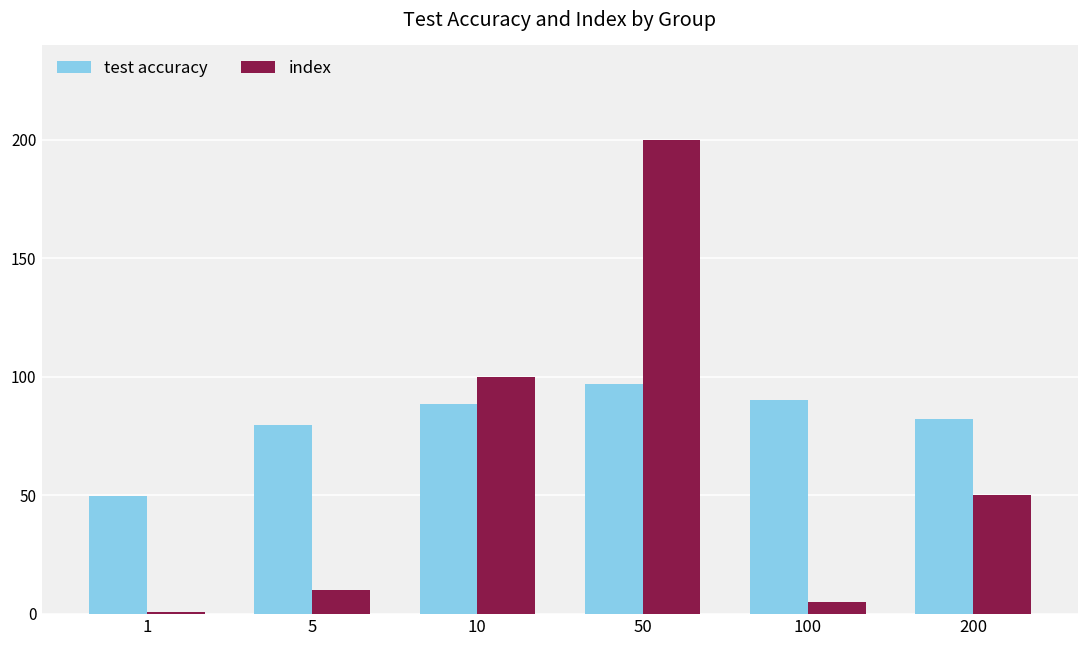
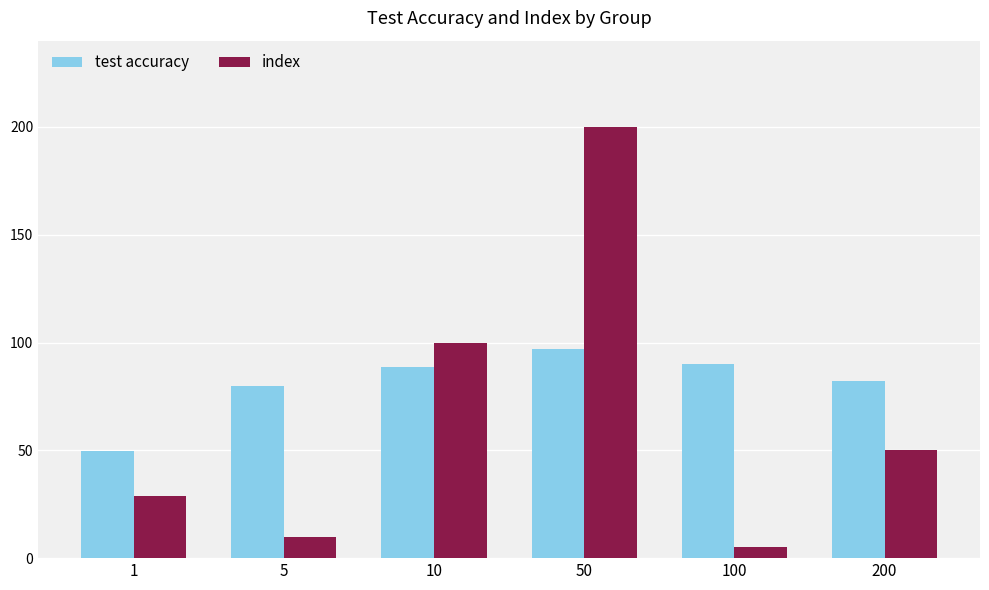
  {
    "test accuracy": {
      "1": 50,
      "5": 80,
      "10": 89,
      "50": 97,
      "100": 90,
      "200": 82
    },
    "index": {
-     "1": 1,
+     "1": 29,
      "5": 10,
      "10": 100,
      "50": 200,
      "100": 5,
      "200": 50
    }
  }
